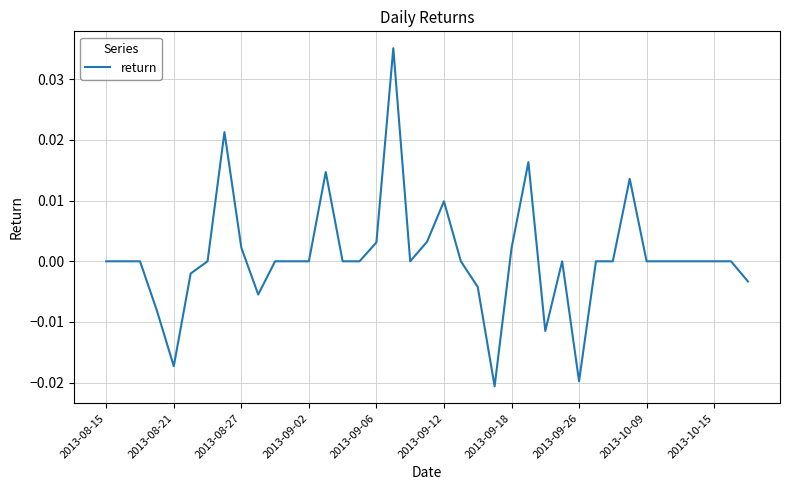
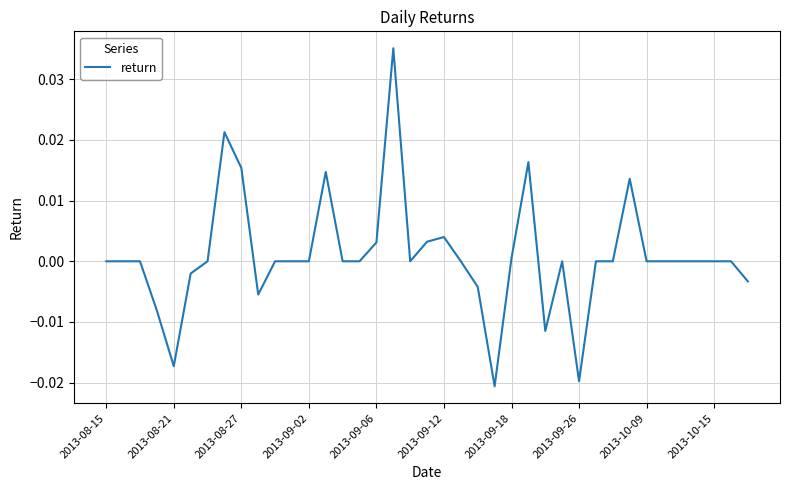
  {
    "2013-08-15": 0.000,
    "2013-08-21": -0.017,
-   "2013-08-27": 0.002,
+   "2013-08-27": 0.015,
    "2013-09-02": 0.000,
    "2013-09-06": 0.003,
-   "2013-09-12": 0.010,
-   "2013-09-18": 0.002,
+   "2013-09-12": 0.004,
+   "2013-09-18": 0.001,
    "2013-09-26": -0.020,
    "2013-10-09": 0.000,
    "2013-10-15": 0.000
  }
